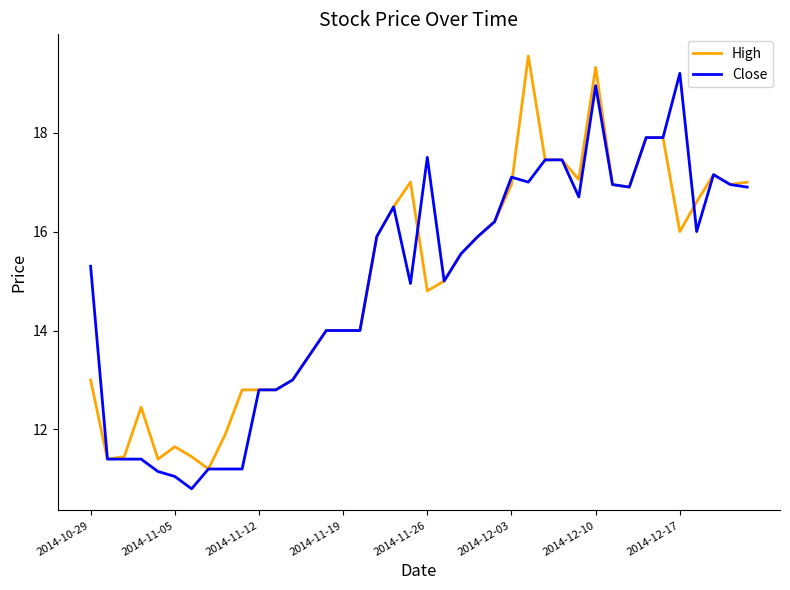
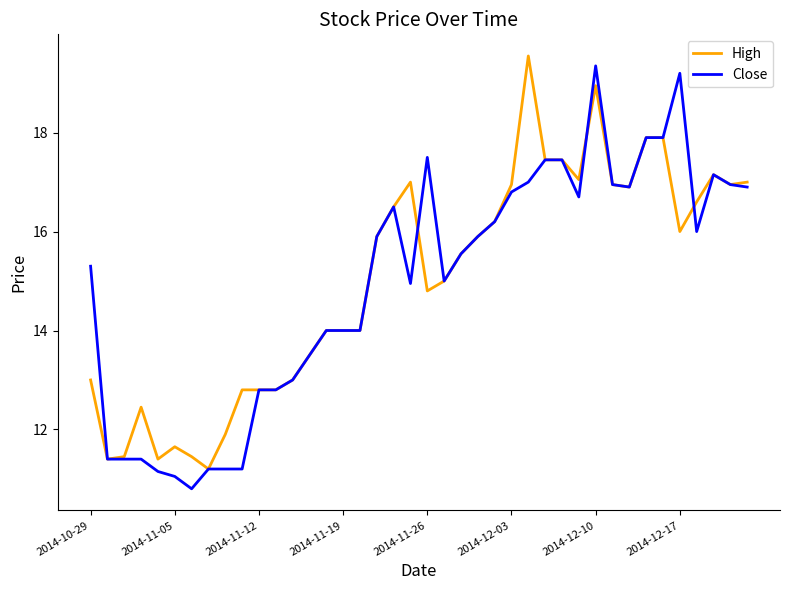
  {
    "High": {
      "2014-10-29": 13.0,
      "2014-11-05": 11.7,
      "2014-11-26": 14.8,
      "2014-12-03": 17.0,
-     "2014-12-10": 19.3,
+     "2014-12-10": 19.0,
      "2014-12-17": 16.0
    },
    "Close": {
      "2014-10-29": 15.3,
      "2014-11-05": 11.1,
      "2014-11-26": 17.5,
-     "2014-12-03": 17.1,
-     "2014-12-10": 19.0,
+     "2014-12-03": 16.8,
+     "2014-12-10": 19.4,
      "2014-12-17": 19.2
    }
  }
